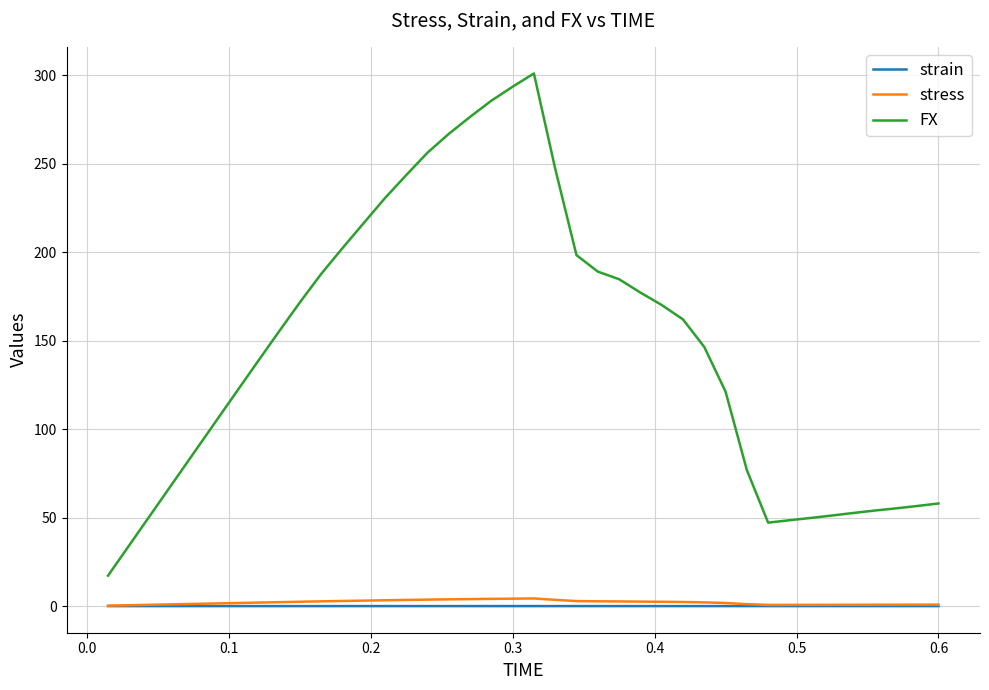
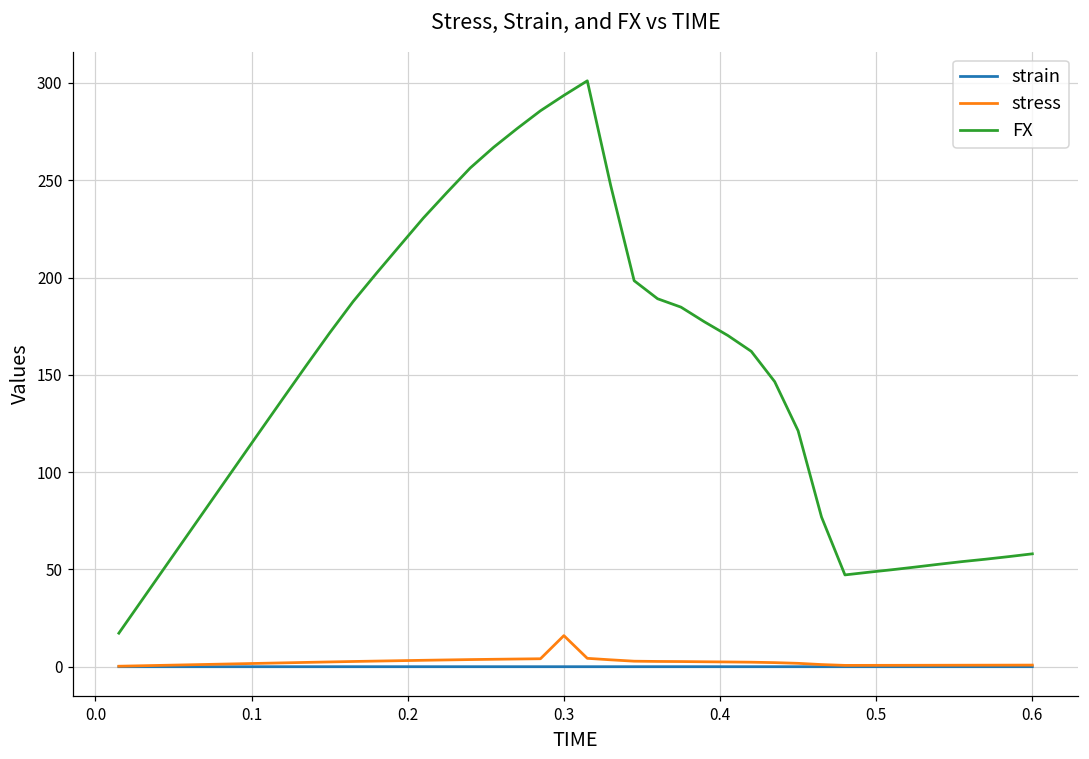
  {
    "strain": {
      "0.3": 0
    },
    "stress": {
-     "0.3": 4
+     "0.3": 16
    },
    "FX": {
      "0.3": 294,
      "0.6": 58
    }
  }
